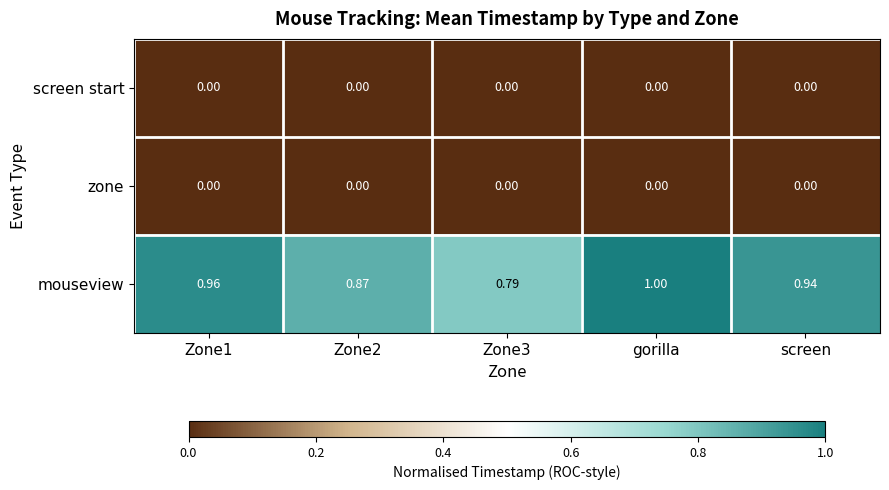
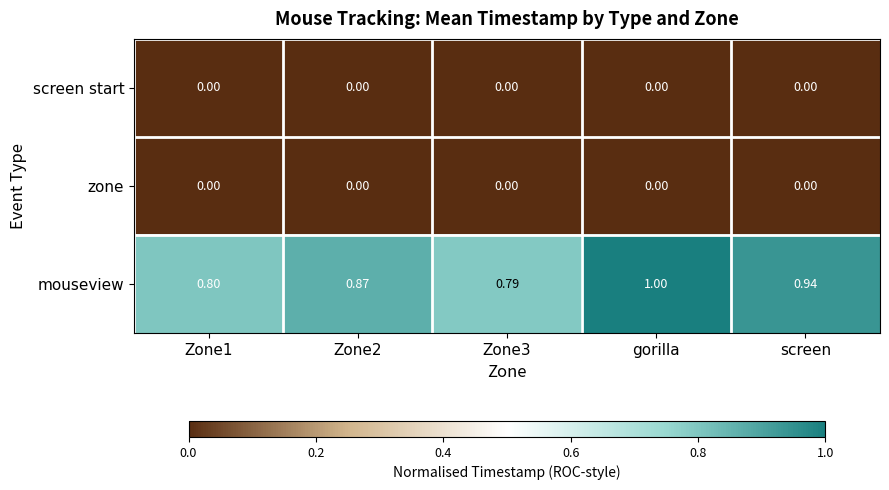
  {
    "screen start": {
      "Zone1": 0.00,
      "Zone2": 0.00,
      "Zone3": 0.00,
      "gorilla": 0.00,
      "screen": 0.00
    },
    "zone": {
      "Zone1": 0.00,
      "Zone2": 0.00,
      "Zone3": 0.00,
      "gorilla": 0.00,
      "screen": 0.00
    },
    "mouseview": {
-     "Zone1": 0.96,
+     "Zone1": 0.80,
      "Zone2": 0.87,
      "Zone3": 0.79,
      "gorilla": 1.00,
      "screen": 0.94
    }
  }
